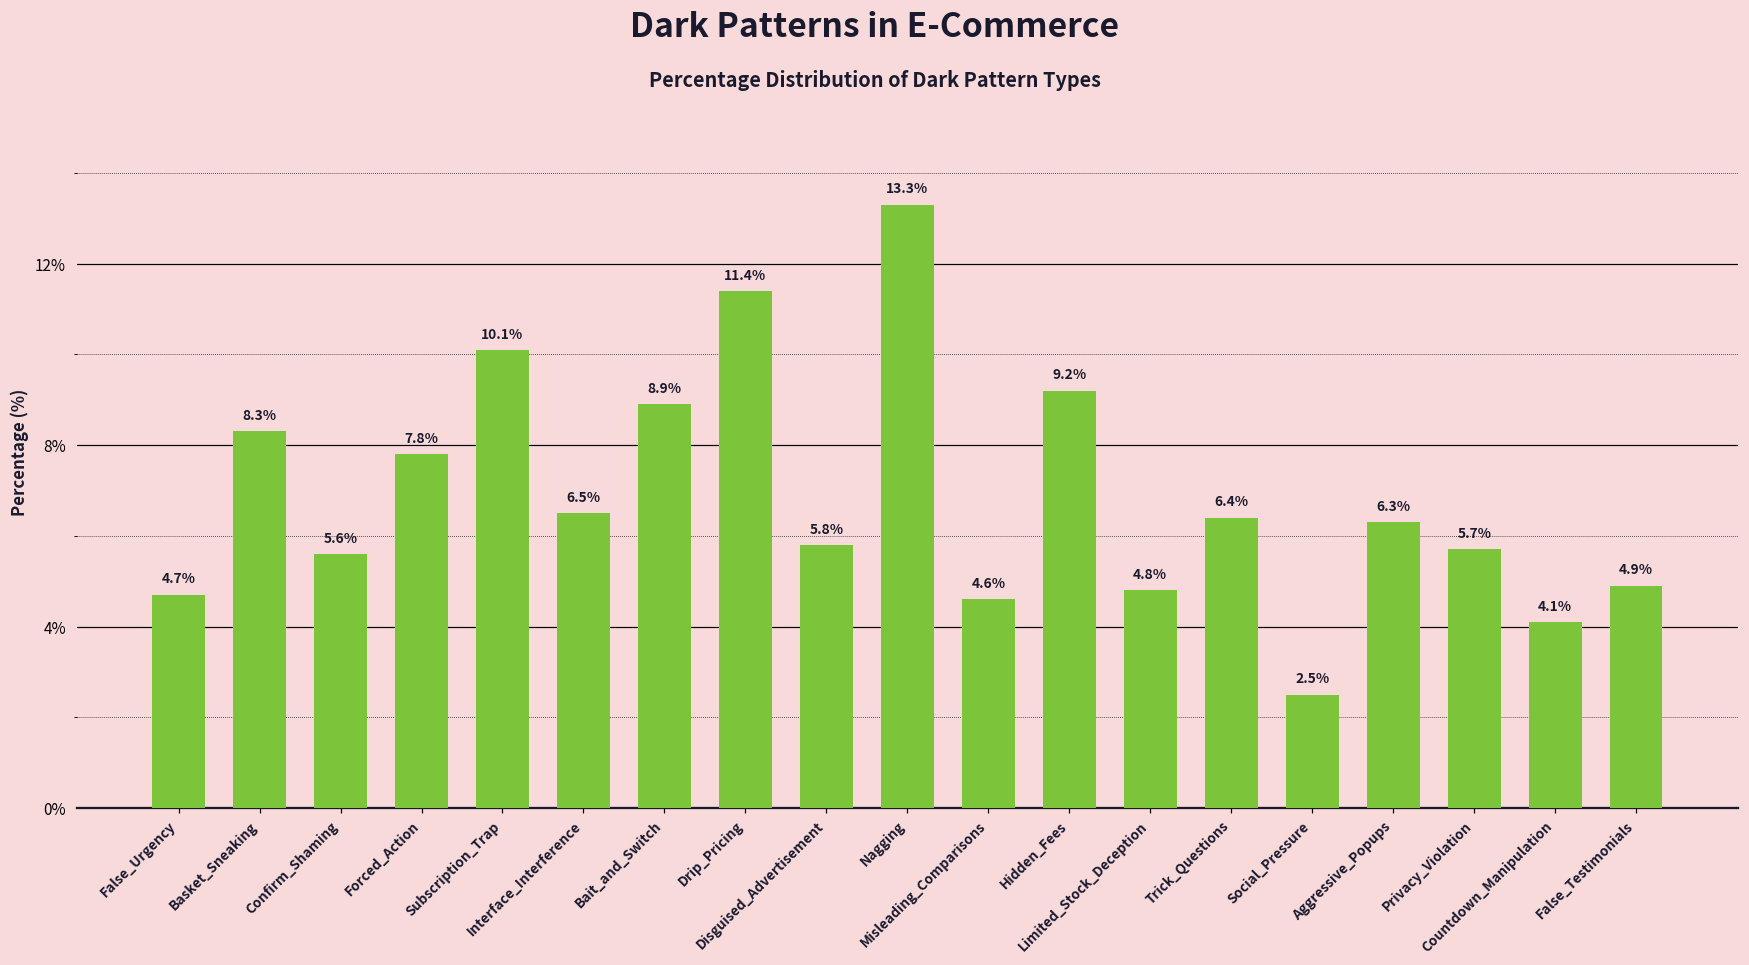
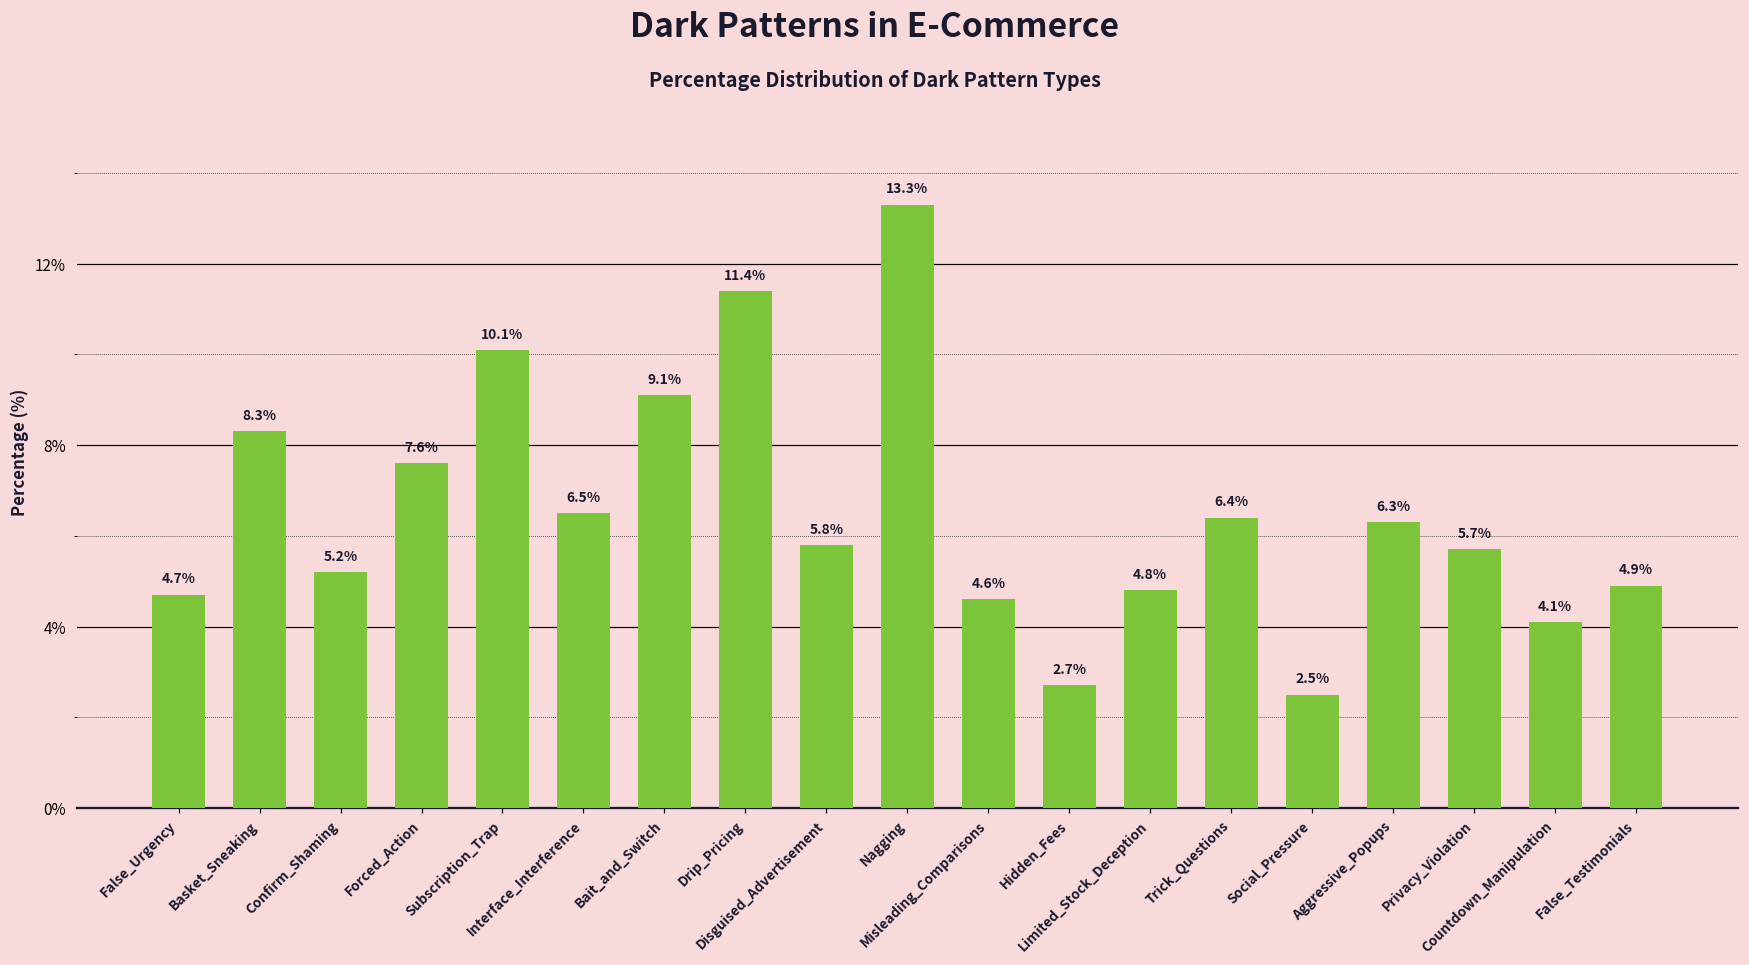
  {
    "False_Urgency": "4.7%",
    "Basket_Sneaking": "8.3%",
-   "Confirm_Shaming": "5.6%",
-   "Forced_Action": "7.8%",
+   "Confirm_Shaming": "5.2%",
+   "Forced_Action": "7.6%",
    "Subscription_Trap": "10.1%",
    "Interface_Interference": "6.5%",
-   "Bait_and_Switch": "8.9%",
+   "Bait_and_Switch": "9.1%",
    "Drip_Pricing": "11.4%",
    "Disguised_Advertisement": "5.8%",
    "Nagging": "13.3%",
    "Misleading_Comparisons": "4.6%",
-   "Hidden_Fees": "9.2%",
+   "Hidden_Fees": "2.7%",
    "Limited_Stock_Deception": "4.8%",
    "Trick_Questions": "6.4%",
    "Social_Pressure": "2.5%",
    "Aggressive_Popups": "6.3%",
    "Privacy_Violation": "5.7%",
    "Countdown_Manipulation": "4.1%",
    "False_Testimonials": "4.9%"
  }
